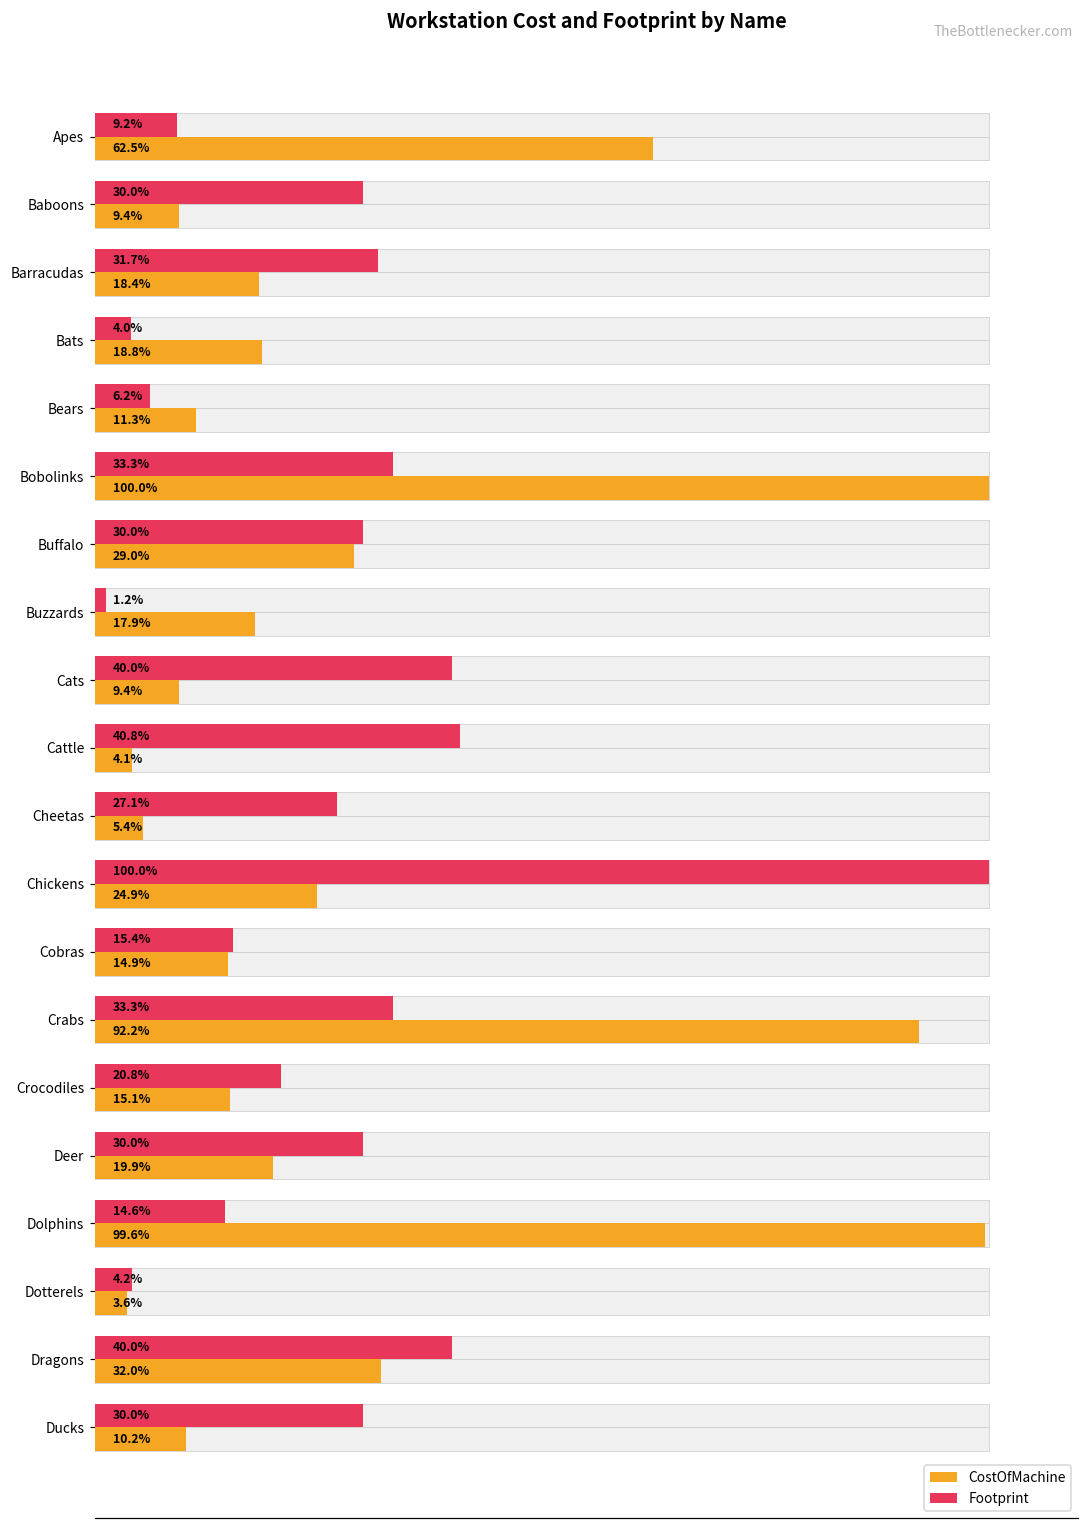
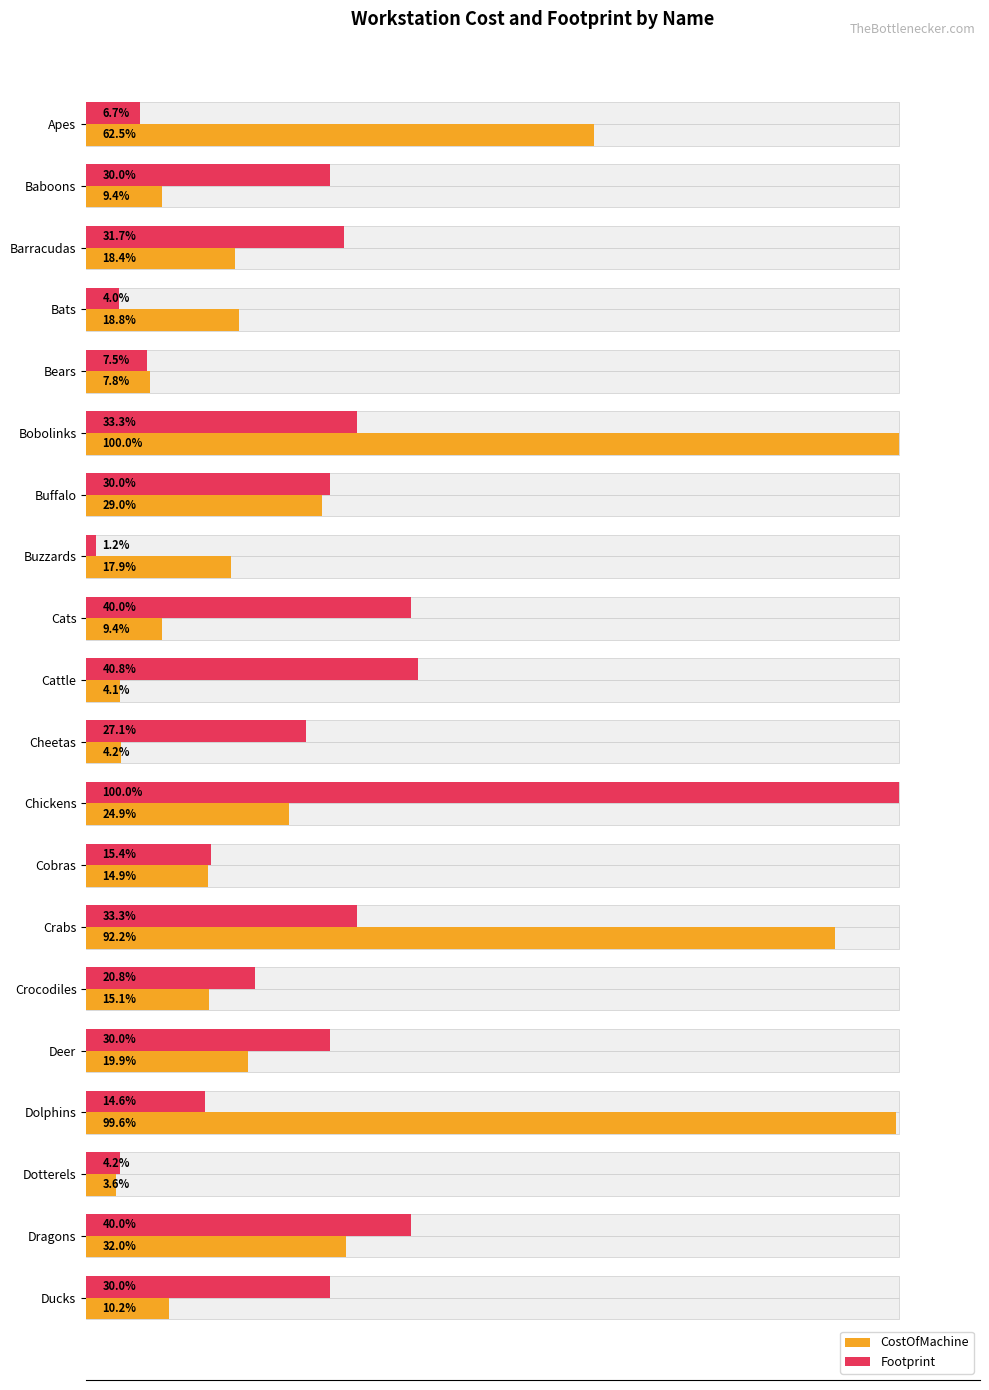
  {
    "CostOfMachine": {
-     "Bears": "11.3%",
+     "Bears": "7.8%",
      "Bobolinks": "100.0%",
-     "Cheetas": "5.4%"
+     "Cheetas": "4.2%"
    },
    "Footprint": {
-     "Apes": "9.2%",
-     "Bears": "6.2%",
+     "Apes": "6.7%",
+     "Bears": "7.5%",
      "Chickens": "100.0%"
    }
  }
